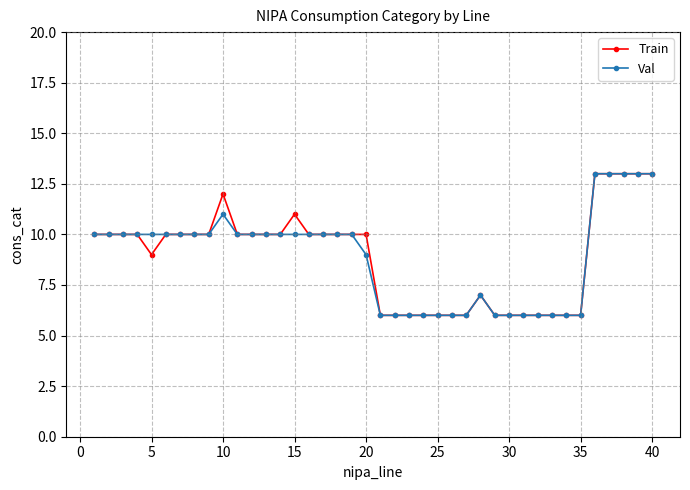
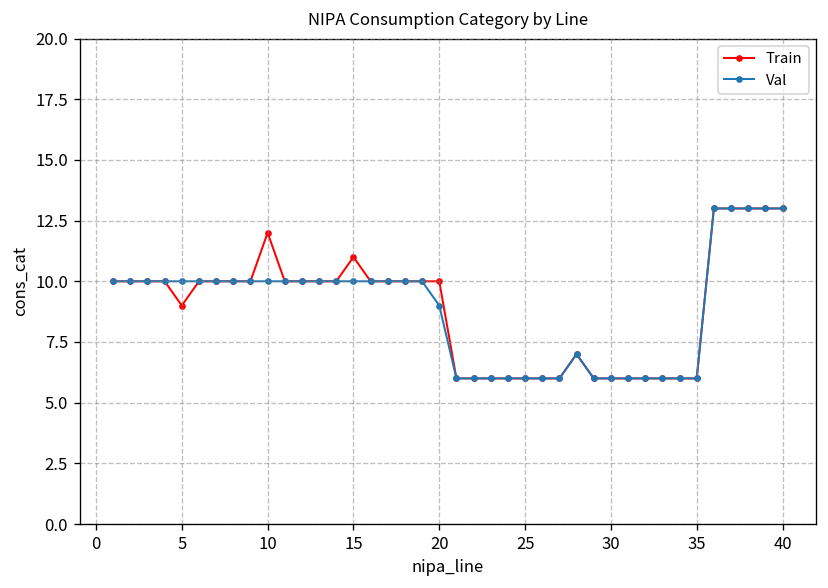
  {
    "Train": {
      "5": 9,
      "10": 12,
      "15": 11,
      "20": 10
    },
    "Val": {
      "5": 10,
-     "10": 11,
+     "10": 10,
      "15": 10,
      "20": 9
    }
  }
